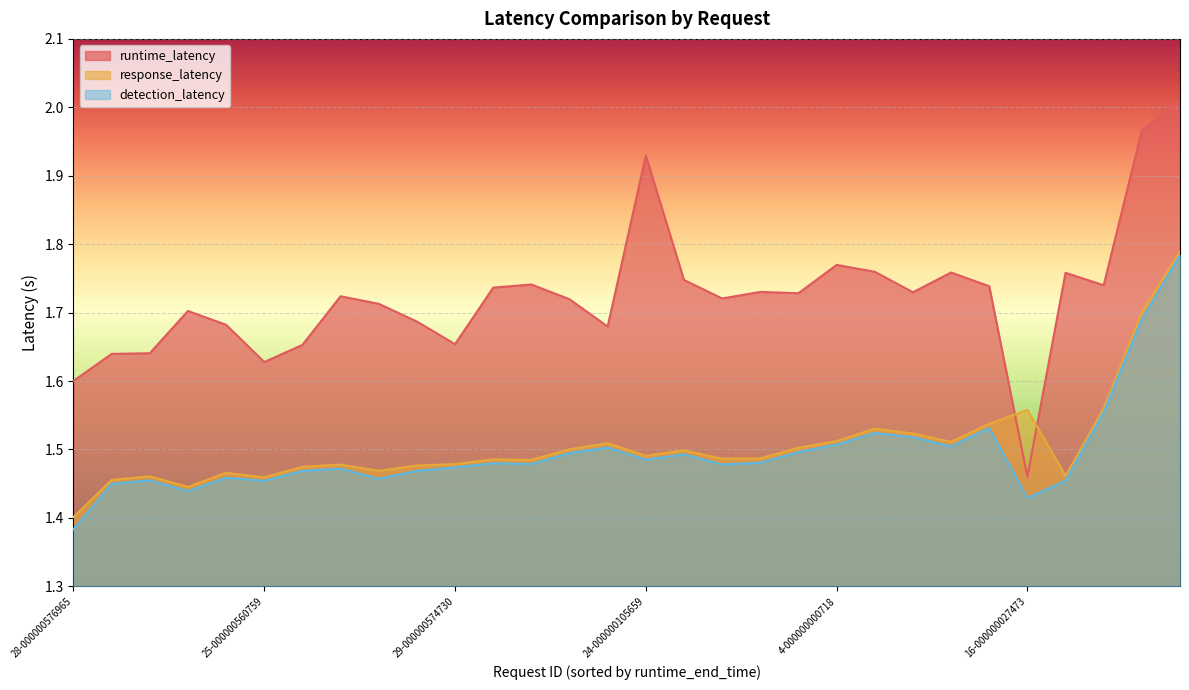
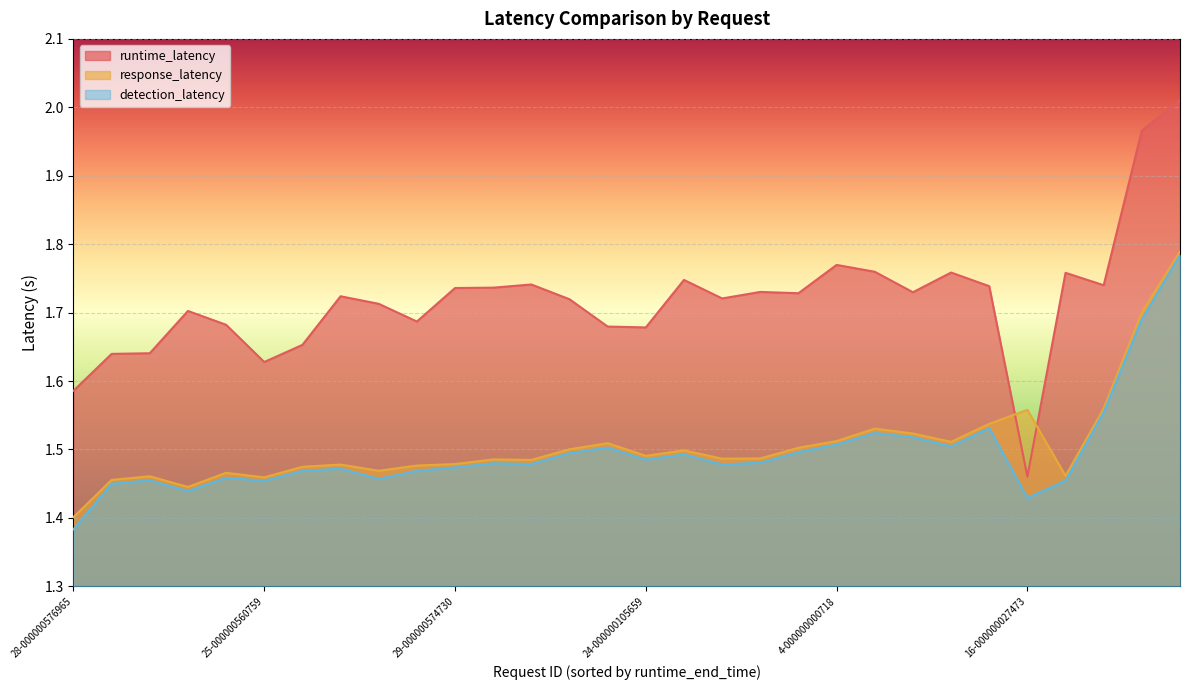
  {
    "runtime_latency": {
-     "28-000000576965": 1.60,
+     "28-000000576965": 1.59,
      "25-000000560759": 1.63,
-     "29-000000574730": 1.65,
-     "24-000000105659": 1.93,
+     "29-000000574730": 1.74,
+     "24-000000105659": 1.68,
      "4-000000000718": 1.77,
      "16-000000027473": 1.46
    },
    "response_latency": {
      "28-000000576965": 1.40,
      "25-000000560759": 1.46,
      "29-000000574730": 1.48,
      "24-000000105659": 1.49,
      "4-000000000718": 1.51,
      "16-000000027473": 1.56
    },
    "detection_latency": {
      "28-000000576965": 1.38,
      "25-000000560759": 1.45,
      "29-000000574730": 1.47,
      "24-000000105659": 1.49,
      "4-000000000718": 1.51,
      "16-000000027473": 1.43
    }
  }
